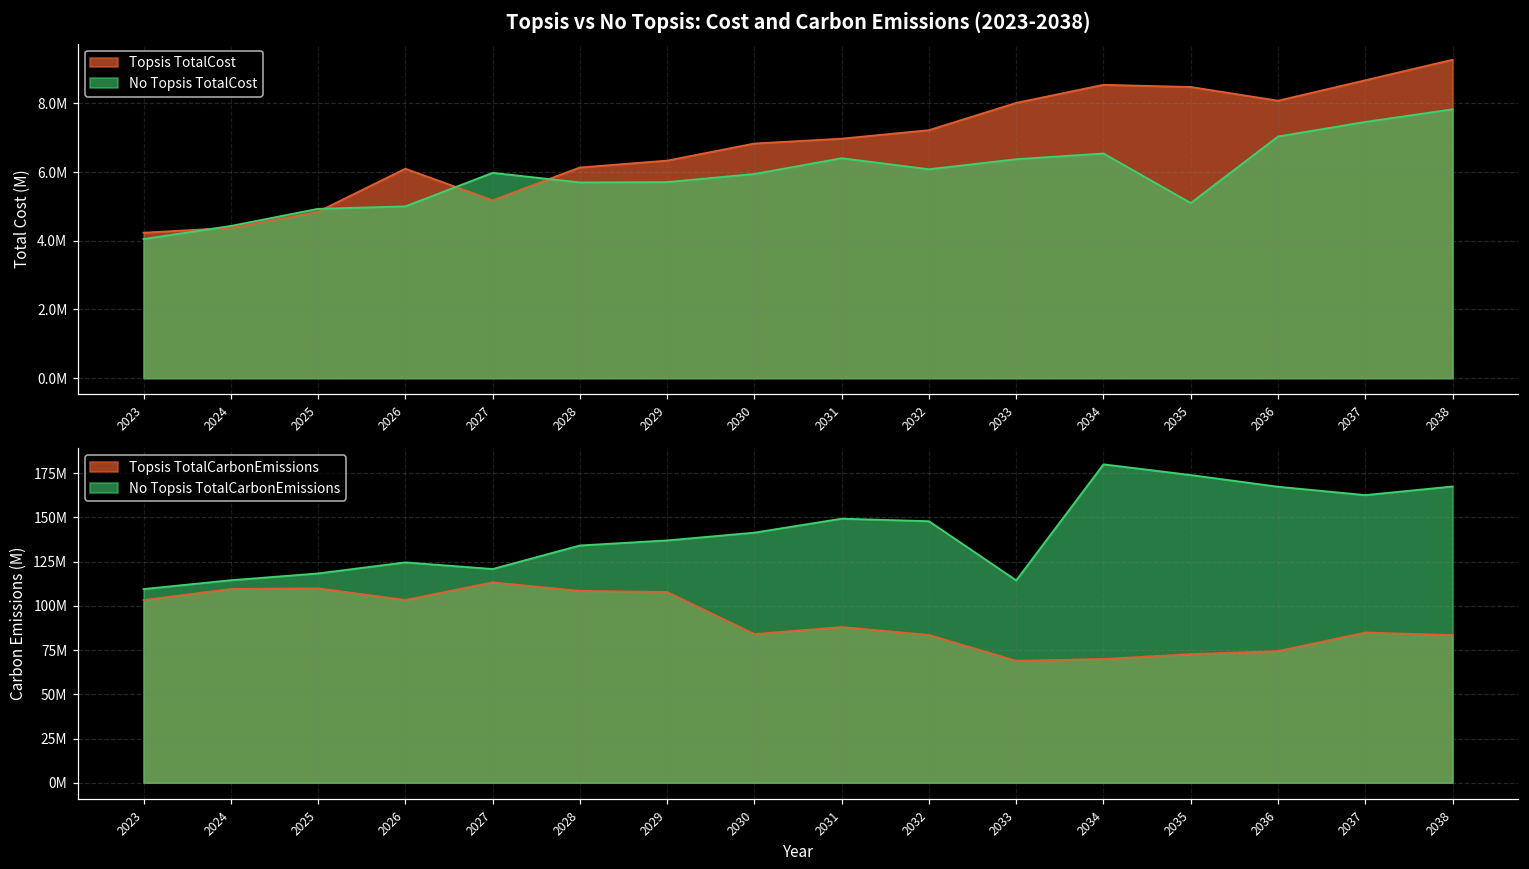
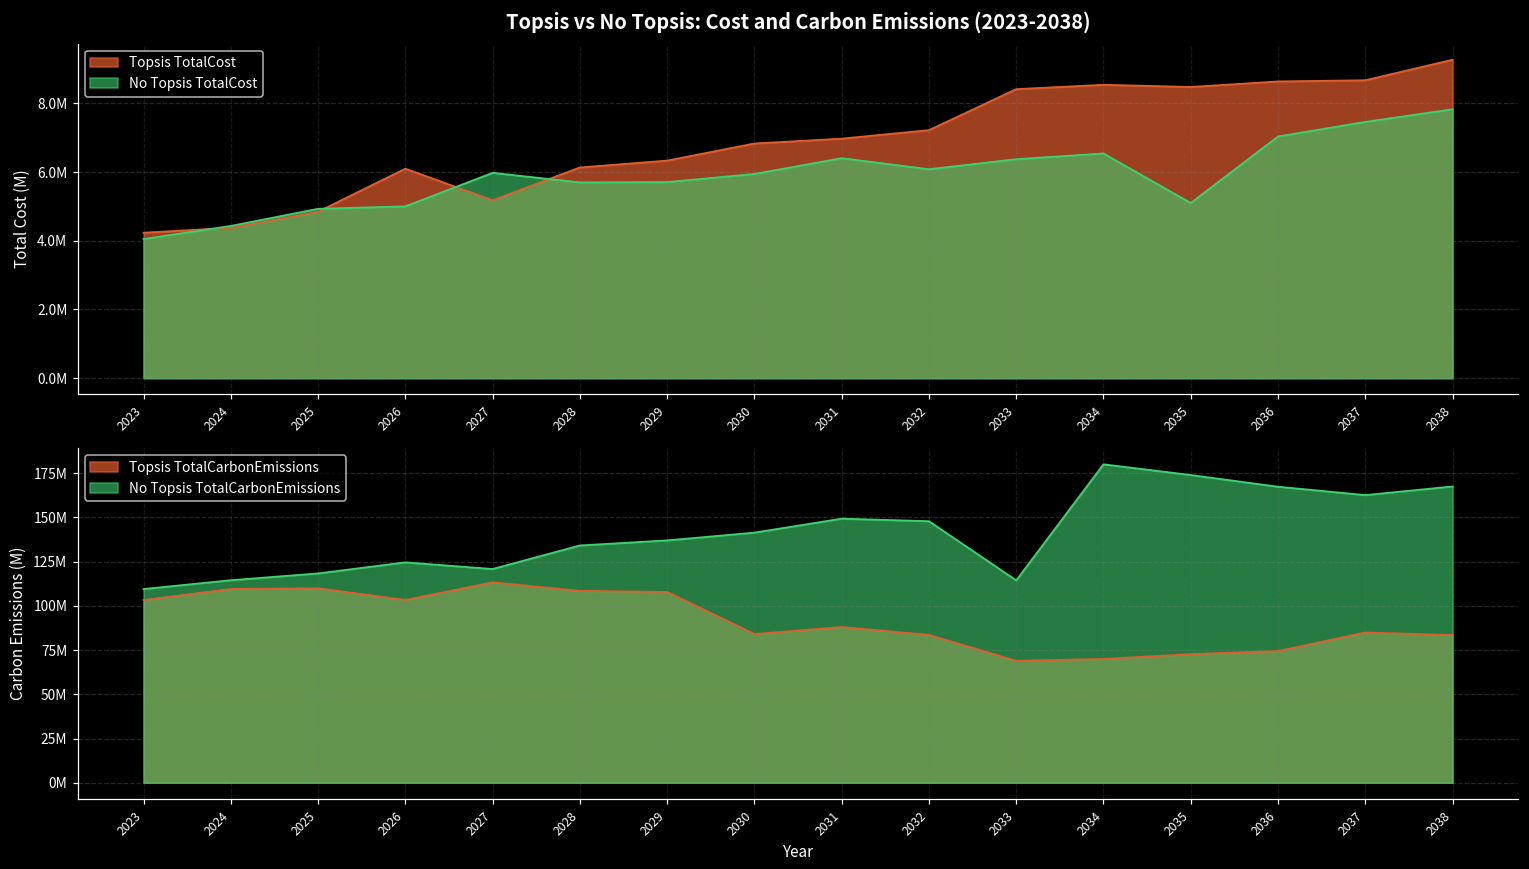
  {
    "Topsis vs No Topsis: Cost and Carbon Emissions (2023-2038)": {
      "Topsis TotalCost": {
        "2023": 4200000,
        "2025": 4800000,
        "2026": 6100000,
        "2027": 5200000,
        "2028": 6100000,
        "2029": 6300000,
        "2030": 6800000,
        "2031": 7000000,
        "2032": 7200000,
-       "2033": 8000000,
+       "2033": 8400000,
        "2034": 8500000,
        "2035": 8500000,
-       "2036": 8100000,
+       "2036": 8600000,
        "2037": 8700000,
        "2038": 9300000
      },
      "No Topsis TotalCost": {
        "2023": 4000000,
        "2025": 4900000,
        "2026": 5000000,
        "2027": 6000000,
        "2028": 5700000,
        "2029": 5700000,
        "2030": 5900000,
        "2031": 6400000,
        "2032": 6100000,
        "2033": 6400000,
        "2034": 6500000,
        "2035": 5100000,
        "2036": 7000000,
        "2037": 7500000,
        "2038": 7800000
      }
    }
  }
